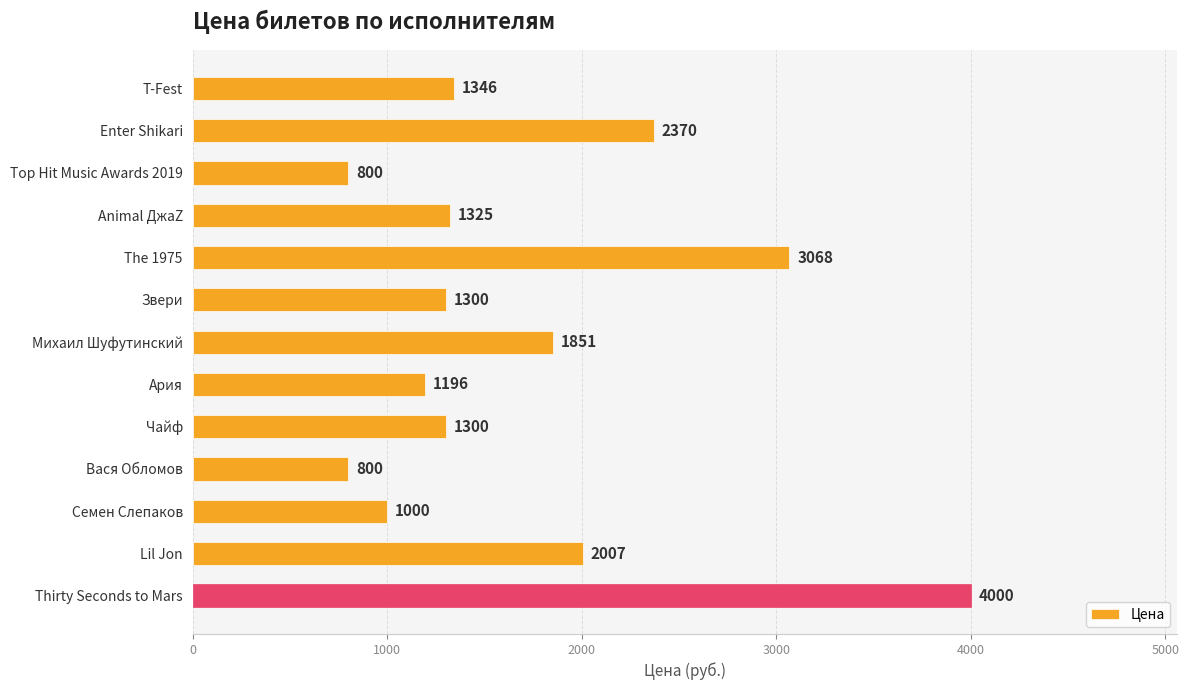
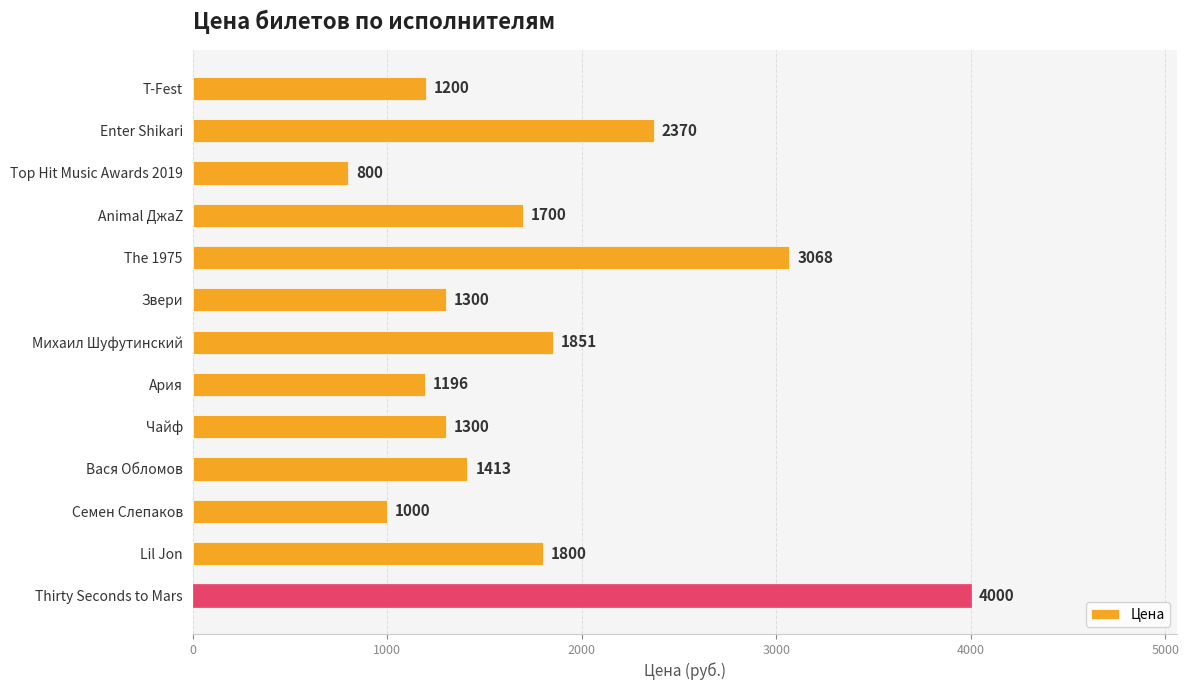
  {
-   "T-Fest": 1346,
+   "T-Fest": 1200,
    "Enter Shikari": 2370,
    "Top Hit Music Awards 2019": 800,
-   "Animal ДжаZ": 1325,
+   "Animal ДжаZ": 1700,
    "The 1975": 3068,
    "Звери": 1300,
    "Михаил Шуфутинский": 1851,
    "Ария": 1196,
    "Чайф": 1300,
-   "Вася Обломов": 800,
+   "Вася Обломов": 1413,
    "Семен Слепаков": 1000,
-   "Lil Jon": 2007,
+   "Lil Jon": 1800,
    "Thirty Seconds to Mars": 4000
  }
